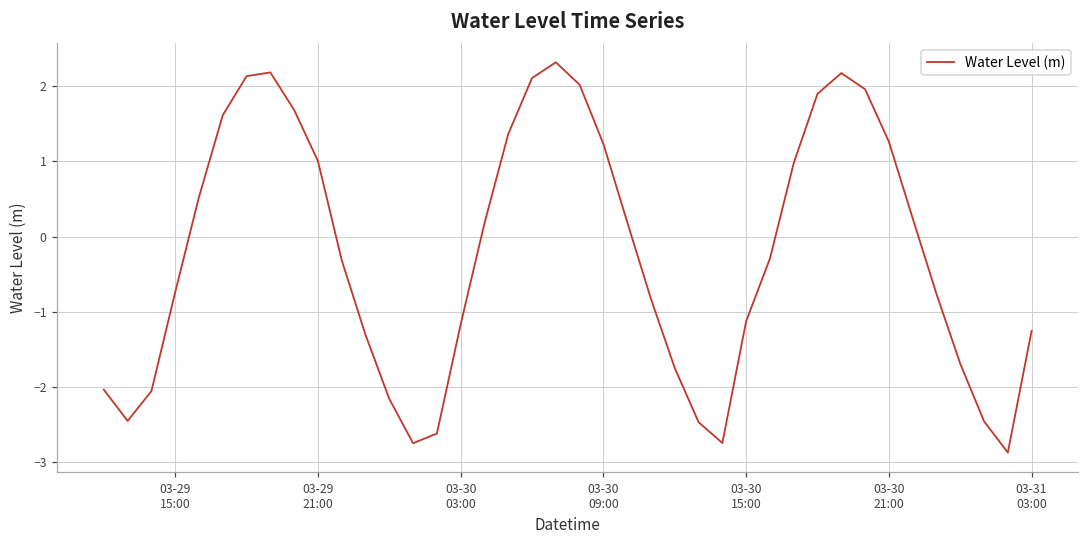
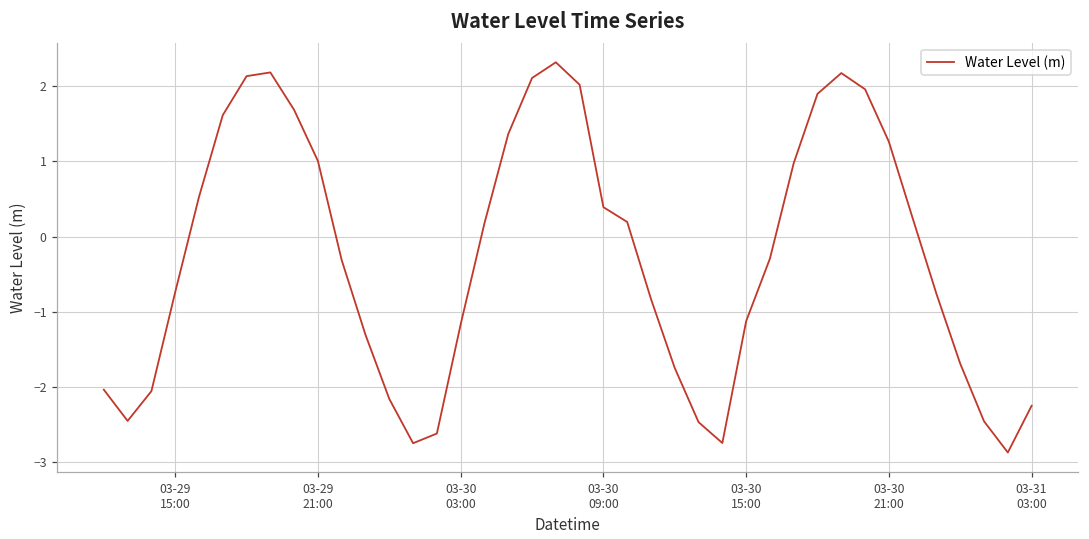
  {
    "03-29 15:00": -0.7,
    "03-29 21:00": 1.0,
    "03-30 03:00": -1.2,
-   "03-30 09:00": 1.2,
+   "03-30 09:00": 0.4,
    "03-30 15:00": -1.1,
    "03-30 21:00": 1.3,
-   "03-31 03:00": -1.3
+   "03-31 03:00": -2.3
  }
